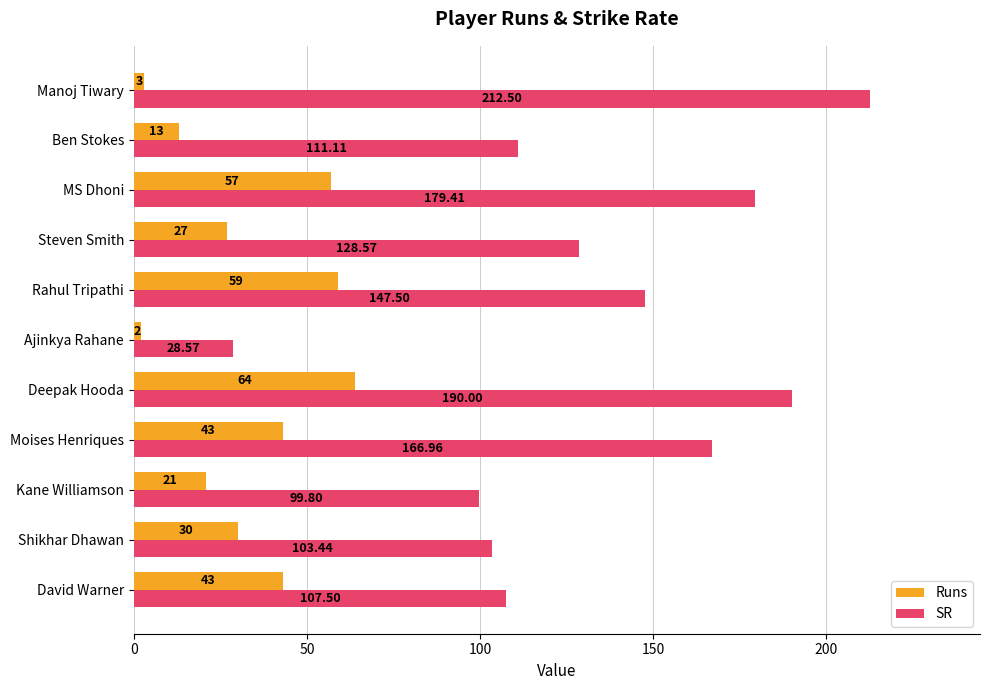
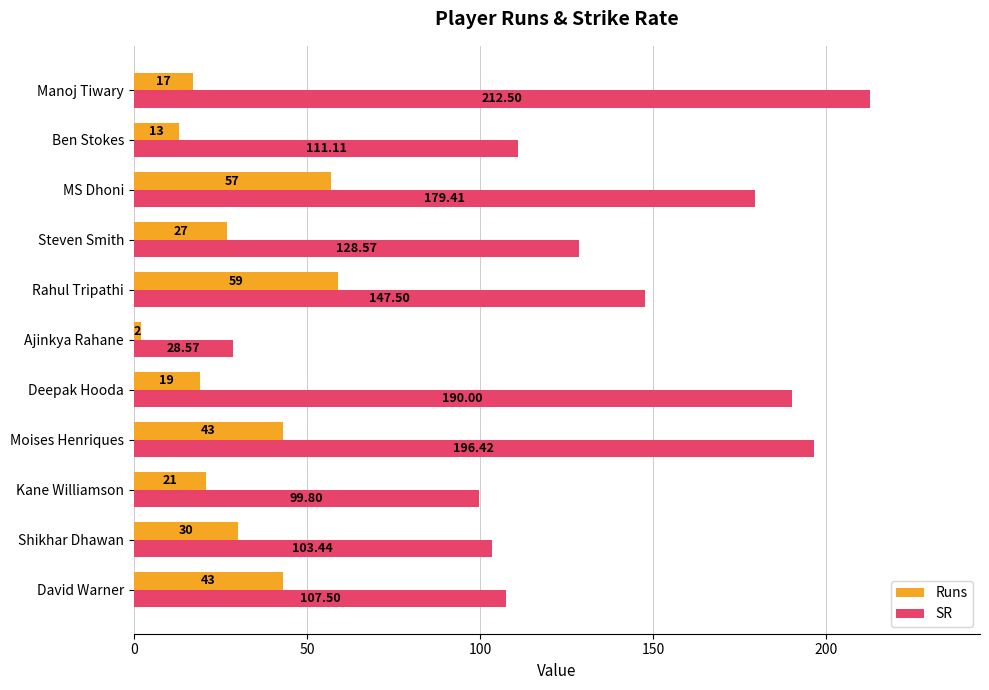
  {
    "Runs": {
-     "Manoj Tiwary": 3,
+     "Manoj Tiwary": 17,
      "Ben Stokes": 13,
      "MS Dhoni": 57,
      "Steven Smith": 27,
      "Rahul Tripathi": 59,
      "Ajinkya Rahane": 2,
-     "Deepak Hooda": 64,
+     "Deepak Hooda": 19,
      "Moises Henriques": 43,
      "Kane Williamson": 21,
      "Shikhar Dhawan": 30,
      "David Warner": 43
    },
    "SR": {
      "Manoj Tiwary": 212.50,
      "Ben Stokes": 111.11,
      "MS Dhoni": 179.41,
      "Steven Smith": 128.57,
      "Rahul Tripathi": 147.50,
      "Ajinkya Rahane": 28.57,
      "Deepak Hooda": 190.00,
-     "Moises Henriques": 166.96,
+     "Moises Henriques": 196.42,
      "Kane Williamson": 99.80,
      "Shikhar Dhawan": 103.44,
      "David Warner": 107.50
    }
  }
